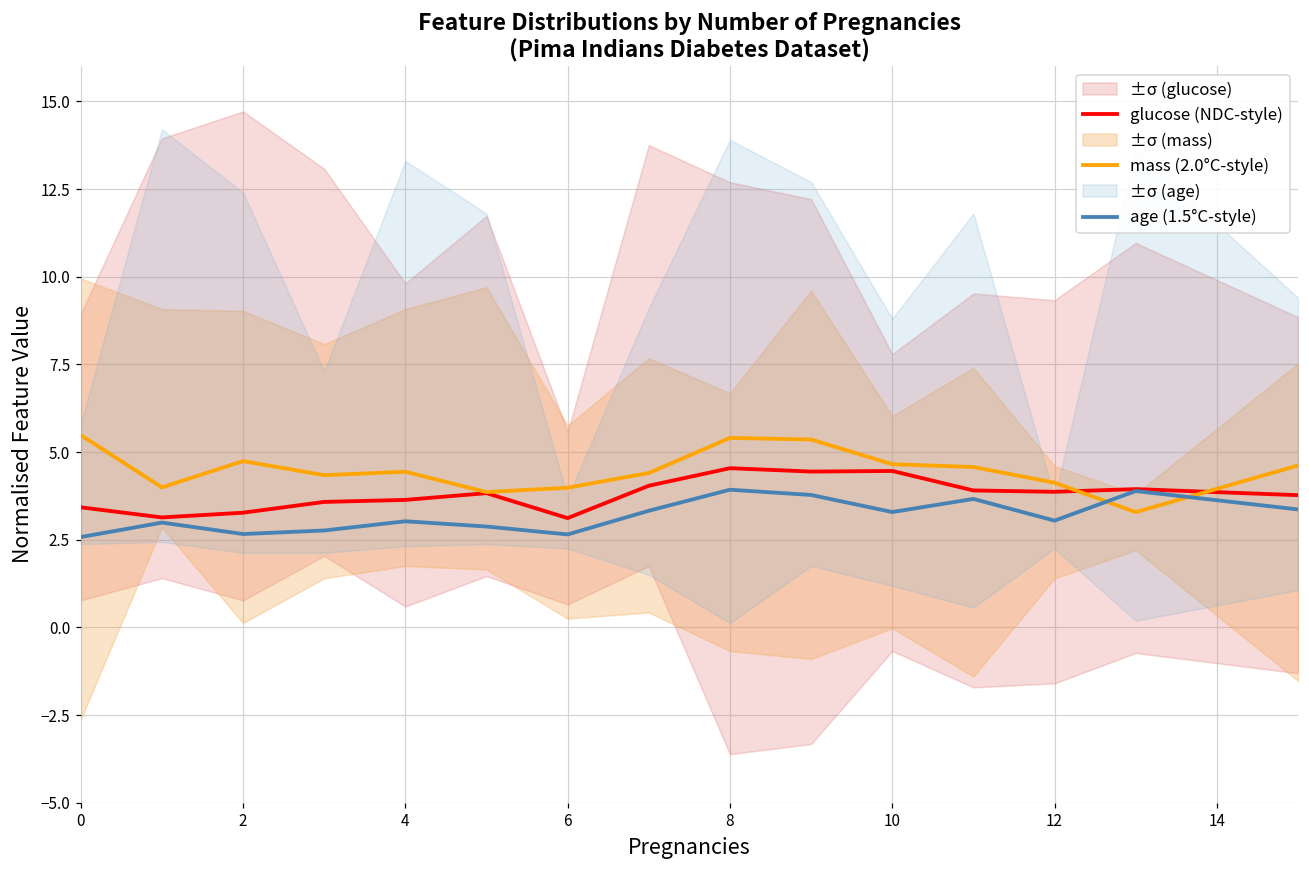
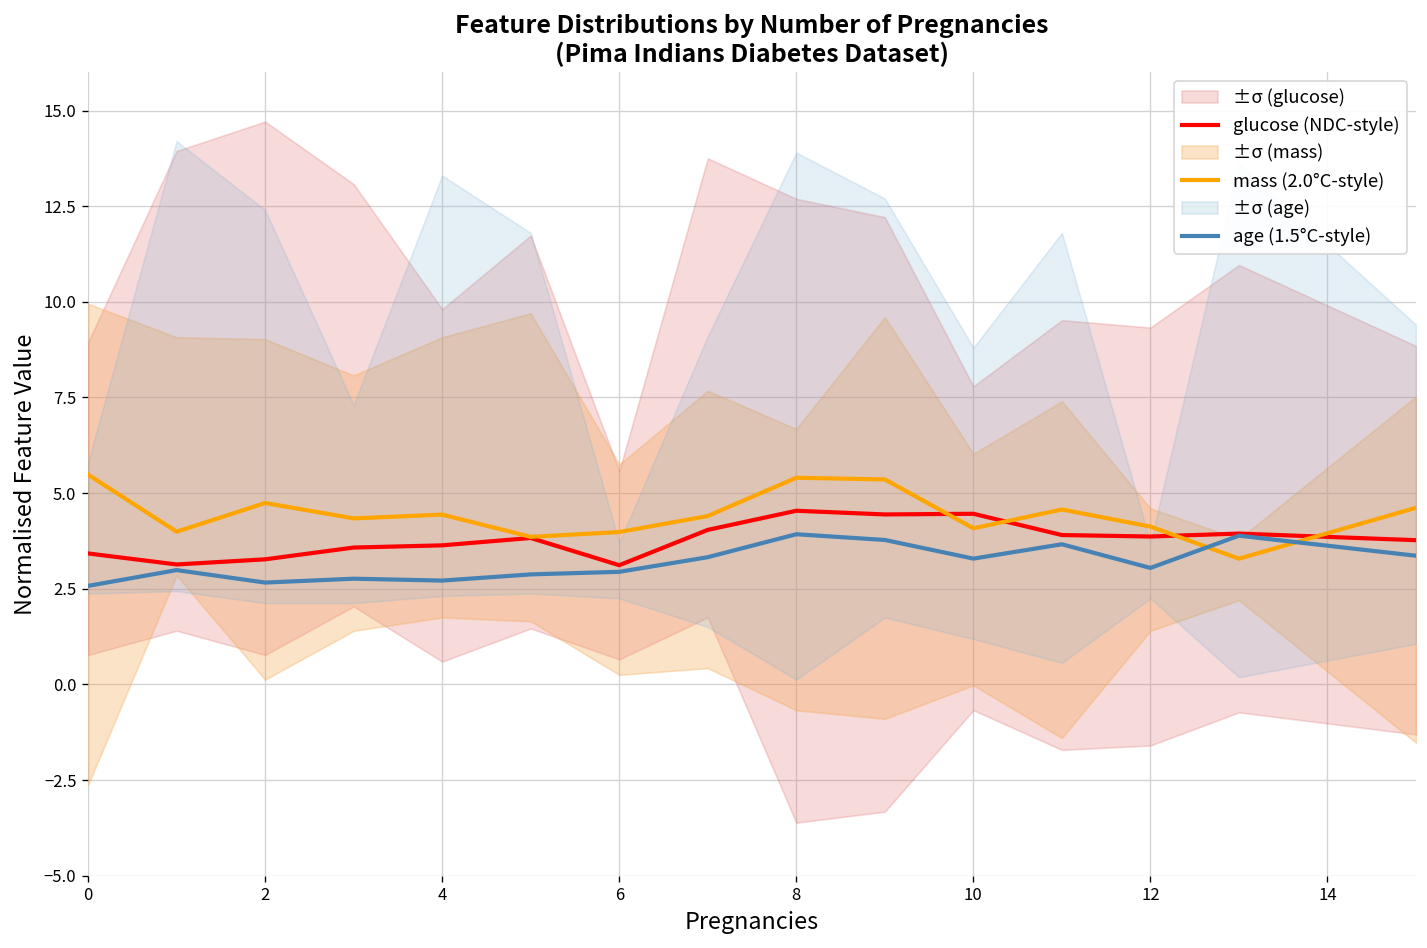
  {
    "glucose (NDC-style)": {
      "0": 3.4,
      "2": 3.3,
      "4": 3.6,
      "6": 3.1,
      "8": 4.5,
      "10": 4.5,
      "12": 3.9
    },
    "mass (2.0°C-style)": {
      "0": 5.5,
      "2": 4.7,
      "4": 4.4,
      "6": 4.0,
      "8": 5.4,
-     "10": 4.7,
+     "10": 4.1,
      "12": 4.1
    },
    "age (1.5°C-style)": {
      "0": 2.6,
      "2": 2.7,
-     "4": 3.0,
-     "6": 2.7,
+     "4": 2.7,
+     "6": 2.9,
      "8": 3.9,
      "10": 3.3,
      "12": 3.0
    }
  }
